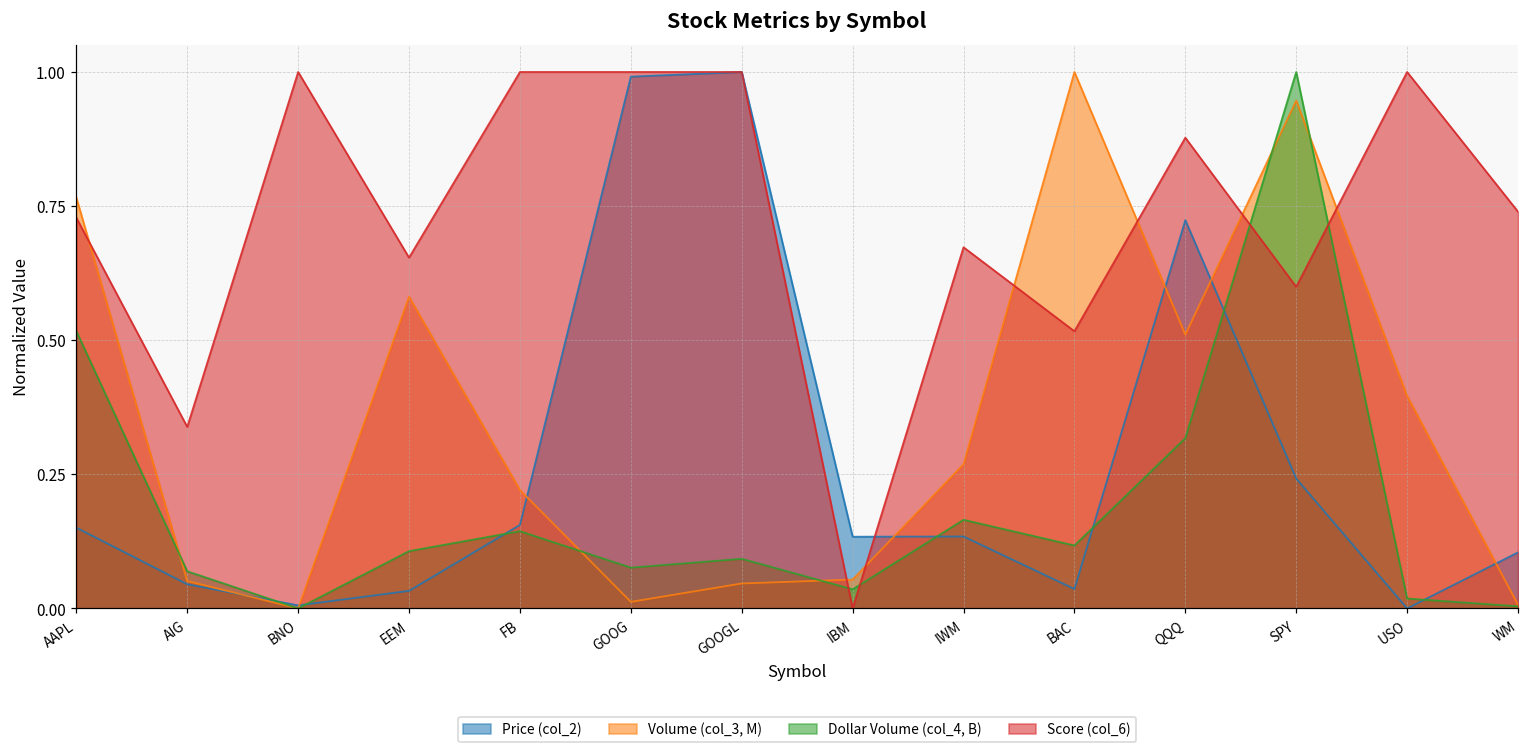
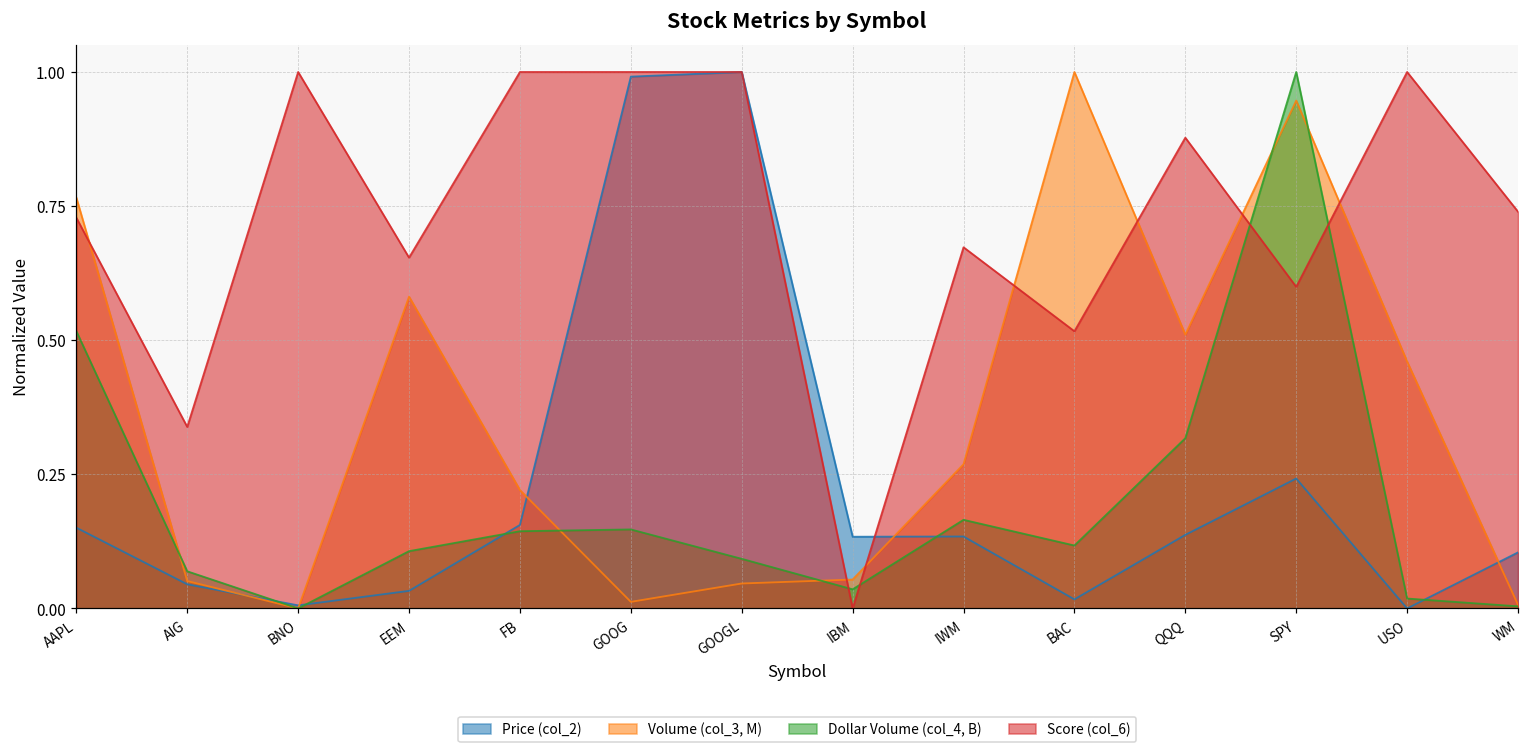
  {
    "Price (col_2)": {
      "AAPL": 0.15,
      "AIG": 0.05,
      "BNO": 0.01,
      "EEM": 0.03,
      "FB": 0.16,
      "GOOG": 0.99,
      "IBM": 0.13,
      "IWM": 0.13,
-     "BAC": 0.04,
-     "QQQ": 0.72,
+     "BAC": 0.02,
+     "QQQ": 0.14,
      "SPY": 0.24,
      "USO": 0.00,
      "WM": 0.10
    },
    "Volume (col_3, M)": {
      "AAPL": 0.77,
      "AIG": 0.05,
      "EEM": 0.58,
      "FB": 0.22,
      "GOOG": 0.01,
      "GOOGL": 0.05,
      "IBM": 0.05,
      "IWM": 0.27,
      "BAC": 1.00,
      "QQQ": 0.51,
      "SPY": 0.95,
-     "USO": 0.40
+     "USO": 0.46
    },
    "Dollar Volume (col_4, B)": {
      "AAPL": 0.52,
      "AIG": 0.07,
      "EEM": 0.11,
      "FB": 0.14,
-     "GOOG": 0.08,
+     "GOOG": 0.15,
      "GOOGL": 0.09,
      "IBM": 0.04,
      "IWM": 0.17,
      "BAC": 0.12,
      "QQQ": 0.32,
      "SPY": 1.00,
      "USO": 0.02
    },
    "Score (col_6)": {
      "AAPL": 0.73,
      "AIG": 0.34,
      "BNO": 1.00,
      "EEM": 0.65,
      "FB": 1.00,
      "GOOG": 1.00,
      "IBM": 0.00,
      "IWM": 0.67,
      "BAC": 0.52,
      "QQQ": 0.88,
      "SPY": 0.60,
      "USO": 1.00,
      "WM": 0.74
    }
  }
